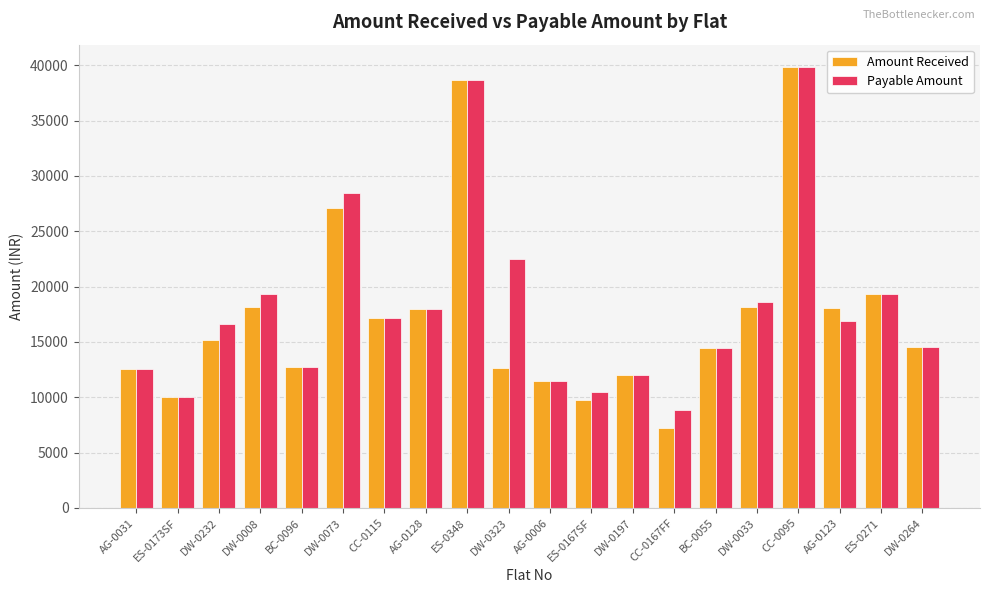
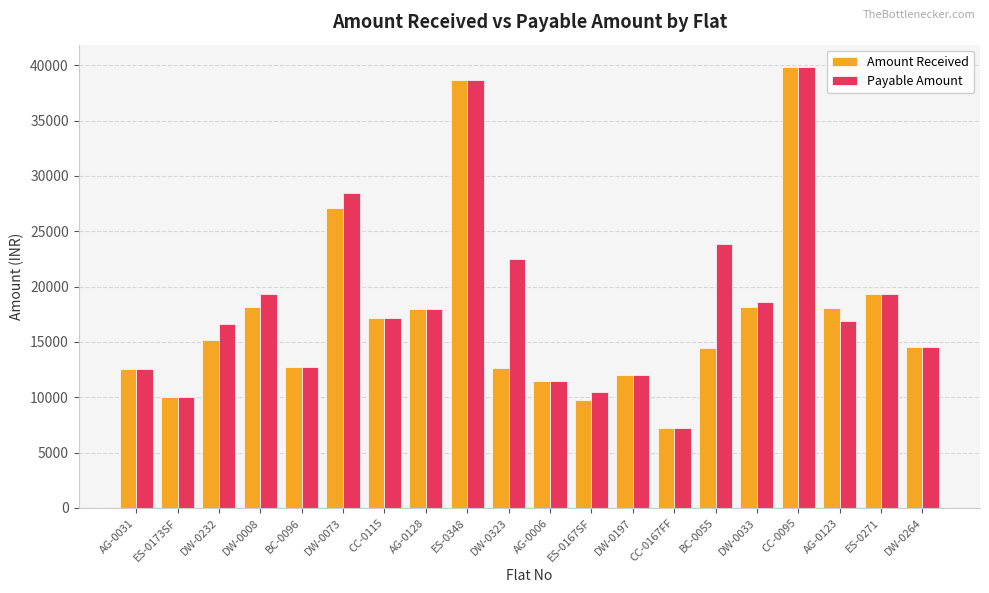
  {
    "Amount Received": {
      "AG-0031": 12600,
      "ES-0173SF": 10100,
      "DW-0232": 15200,
      "DW-0008": 18200,
      "BC-0096": 12800,
      "DW-0073": 27100,
      "CC-0115": 17100,
      "AG-0128": 18000,
      "ES-0348": 38700,
      "DW-0323": 12600,
      "AG-0006": 11500,
      "ES-0167SF": 9800,
      "DW-0197": 12000,
      "CC-0167FF": 7200,
      "BC-0055": 14500,
      "DW-0033": 18100,
      "CC-0095": 39900,
      "AG-0123": 18000,
      "ES-0271": 19400,
      "DW-0264": 14500
    },
    "Payable Amount": {
      "AG-0031": 12600,
      "ES-0173SF": 10100,
      "DW-0232": 16600,
      "DW-0008": 19300,
      "BC-0096": 12800,
      "DW-0073": 28500,
      "CC-0115": 17100,
      "AG-0128": 18000,
      "ES-0348": 38700,
      "DW-0323": 22500,
      "AG-0006": 11500,
      "ES-0167SF": 10400,
      "DW-0197": 12000,
-     "CC-0167FF": 8800,
-     "BC-0055": 14500,
+     "CC-0167FF": 7200,
+     "BC-0055": 23800,
      "DW-0033": 18600,
      "CC-0095": 39900,
      "AG-0123": 16900,
      "ES-0271": 19400,
      "DW-0264": 14500
    }
  }
